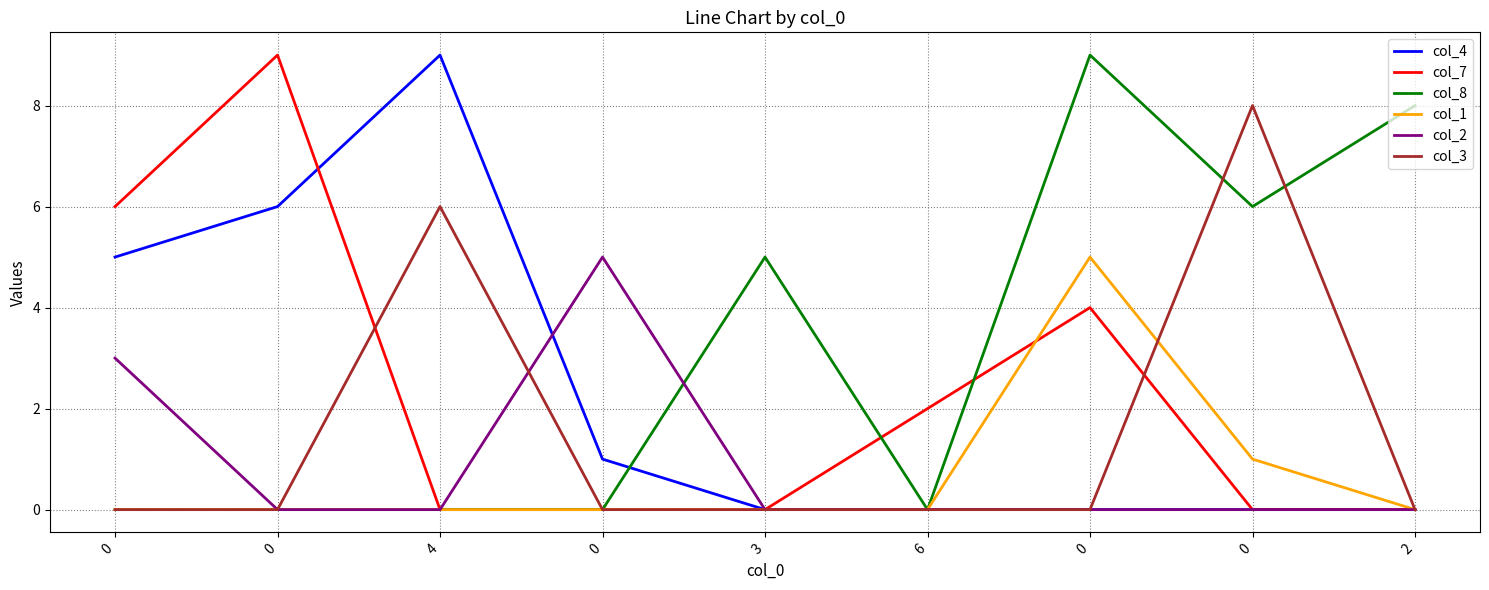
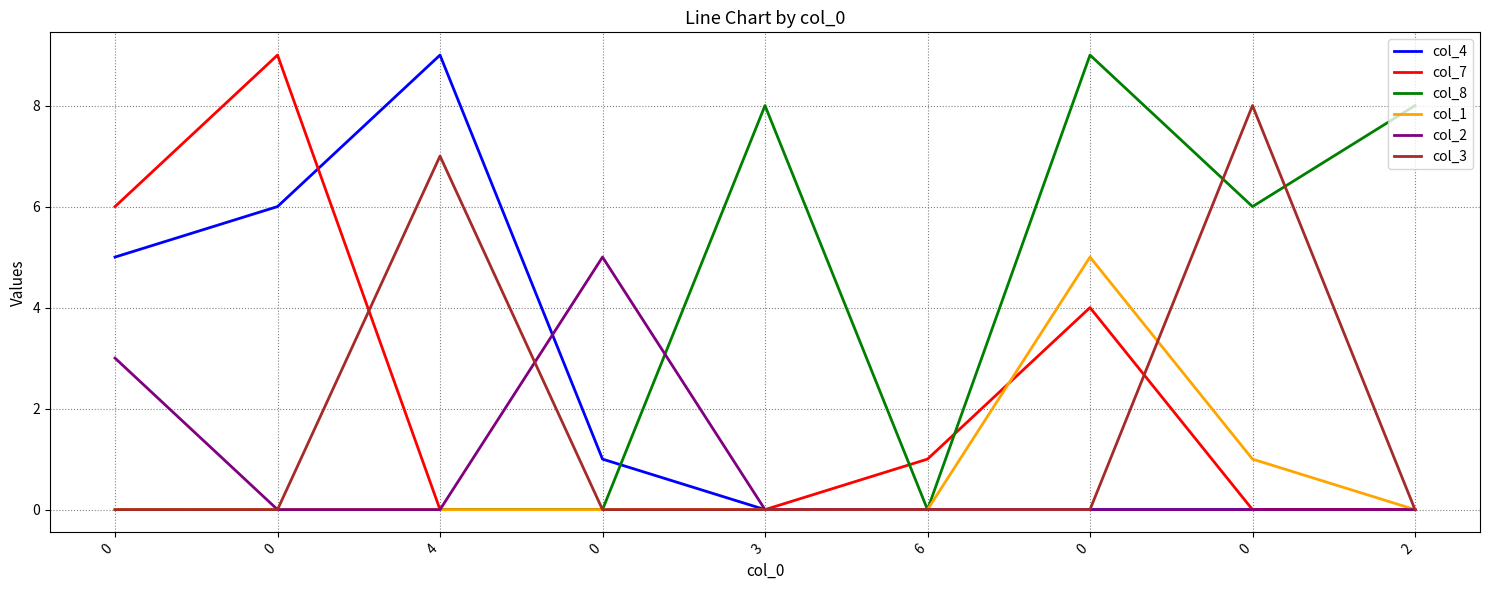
  {
    "col_4": {
      "4": 9
    },
    "col_7": {
-     "6": 2
+     "6": 1
    },
    "col_8": {
-     "3": 5
+     "3": 8
    },
    "col_3": {
-     "4": 6
+     "4": 7
    }
  }
